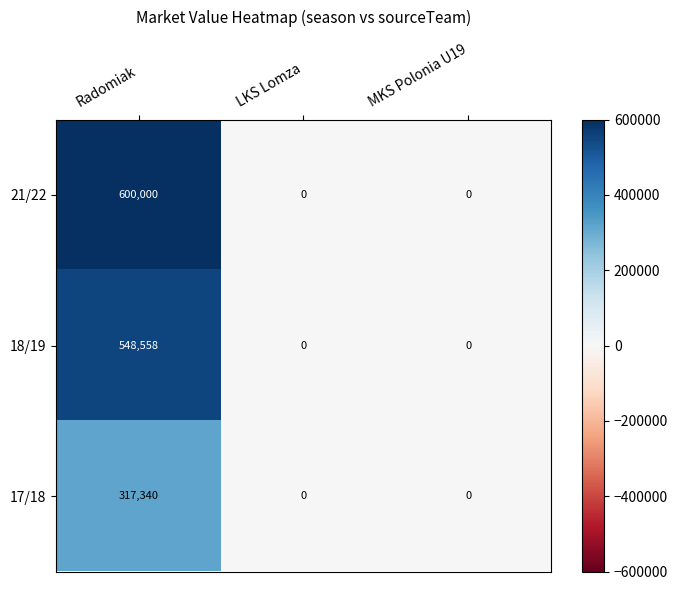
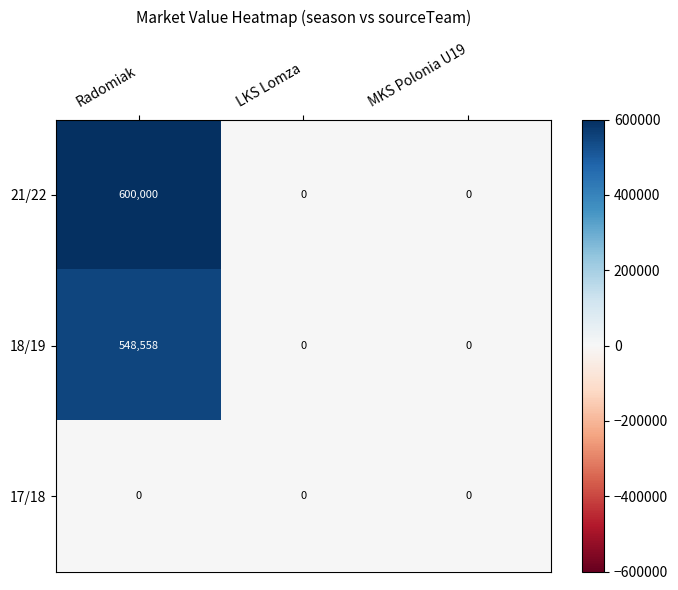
  {
    "21/22": {
      "Radomiak": "600,000",
      "LKS Lomza": "0",
      "MKS Polonia U19": "0"
    },
    "18/19": {
      "Radomiak": "548,558",
      "LKS Lomza": "0",
      "MKS Polonia U19": "0"
    },
    "17/18": {
-     "Radomiak": "317,340",
+     "Radomiak": "0",
      "LKS Lomza": "0",
      "MKS Polonia U19": "0"
    }
  }
